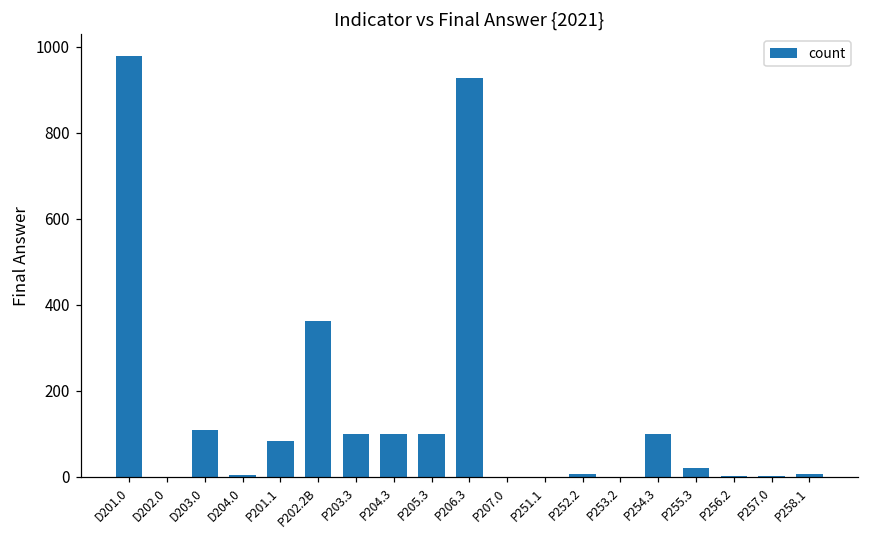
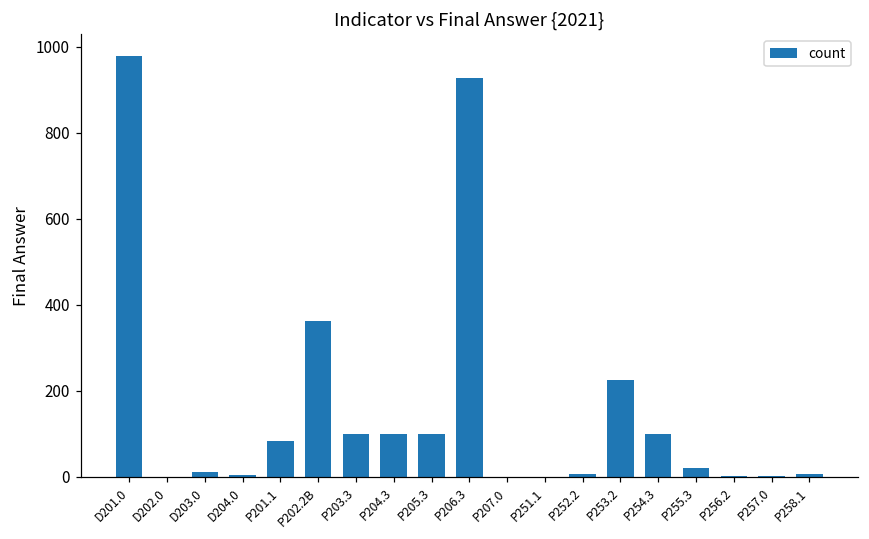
  {
    "D201.0": 980,
    "D202.0": 0,
-   "D203.0": 110,
+   "D203.0": 10,
    "P201.1": 80,
    "P202.2B": 360,
    "P203.3": 100,
    "P204.3": 100,
    "P205.3": 100,
    "P206.3": 930,
    "P251.1": 0,
-   "P253.2": 0,
+   "P253.2": 230,
    "P254.3": 100,
    "P255.3": 20,
    "P258.1": 10
  }
